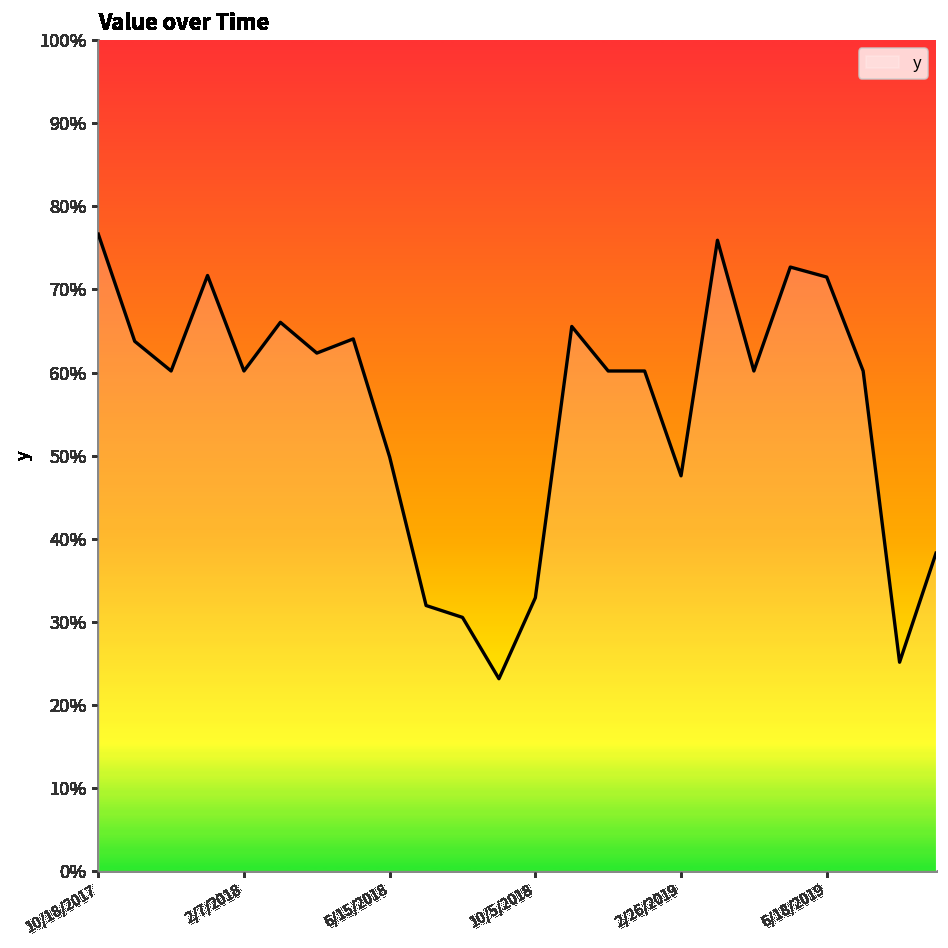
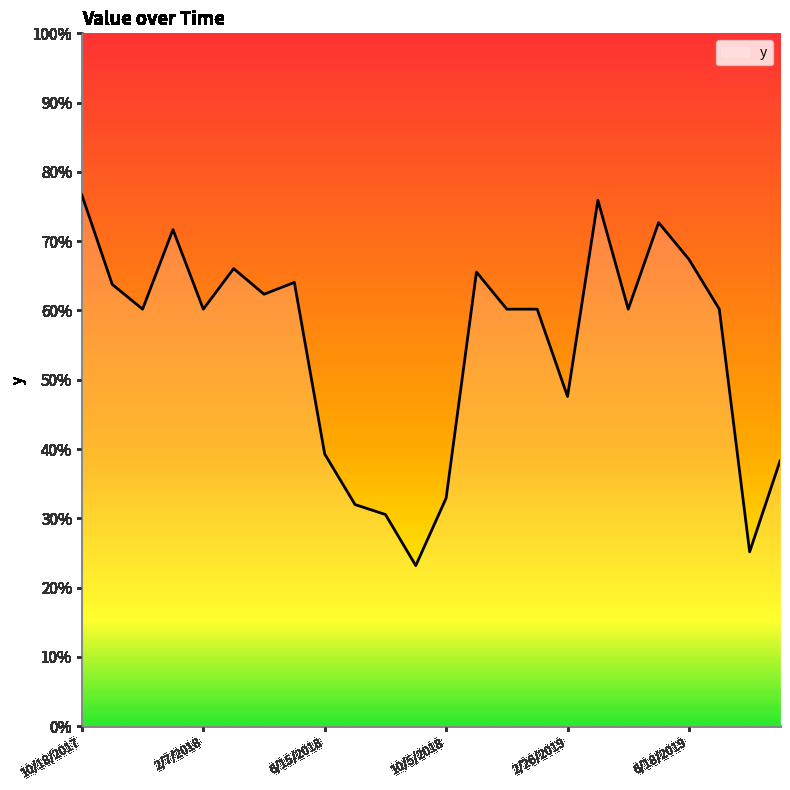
  {
    "10/18/2017": "77%",
    "2/7/2018": "60%",
-   "6/15/2018": "50%",
+   "6/15/2018": "39%",
    "10/5/2018": "33%",
    "2/26/2019": "48%",
-   "6/18/2019": "71%"
+   "6/18/2019": "67%"
  }
